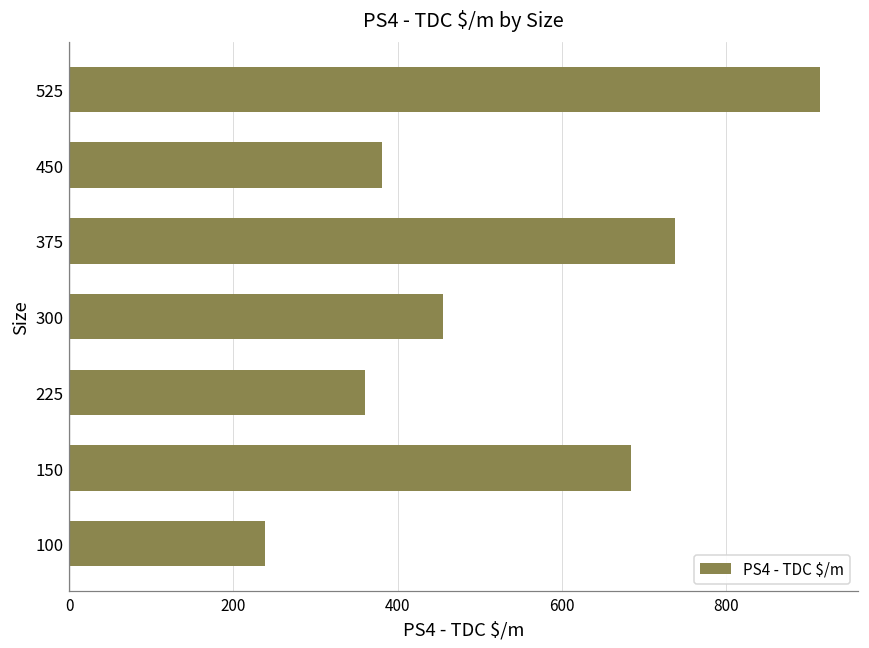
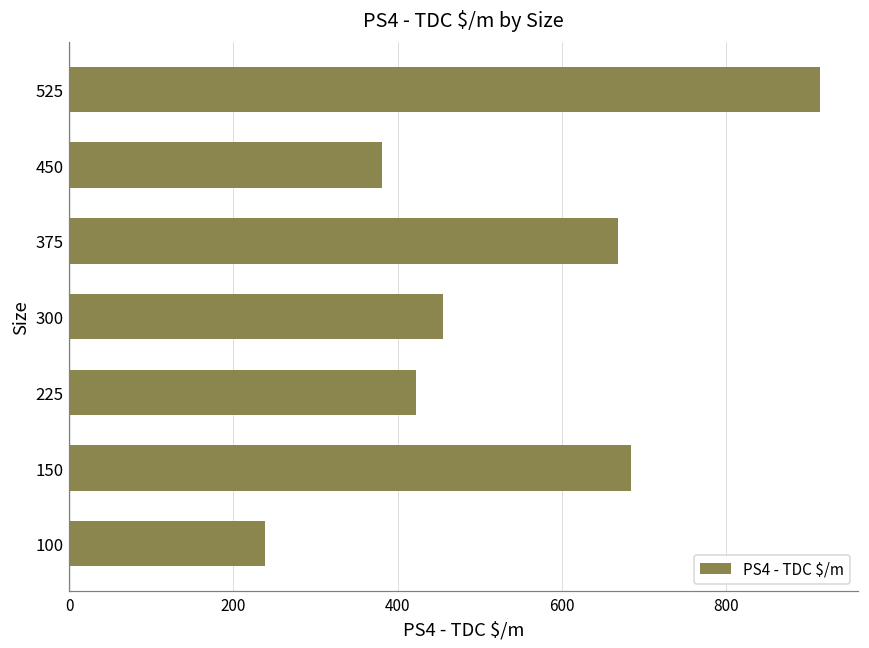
  {
    "525": 920,
    "450": 380,
-   "375": 740,
+   "375": 670,
    "300": 460,
-   "225": 360,
+   "225": 420,
    "150": 680,
    "100": 240
  }
